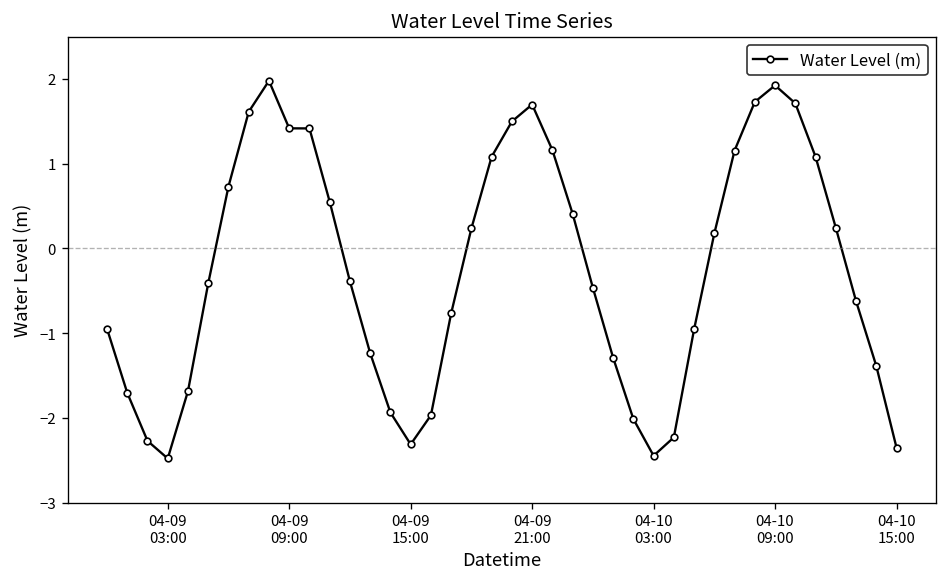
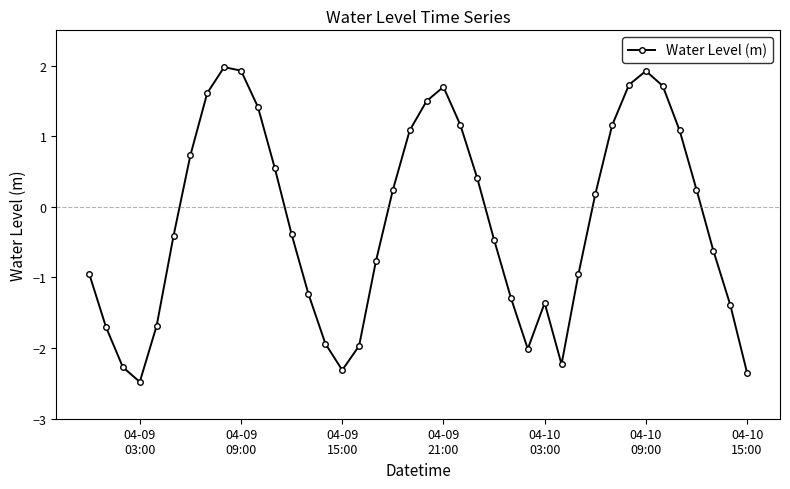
  {
    "04-09 03:00": -2.5,
-   "04-09 09:00": 1.4,
+   "04-09 09:00": 1.9,
    "04-09 15:00": -2.3,
    "04-09 21:00": 1.7,
-   "04-10 03:00": -2.4,
+   "04-10 03:00": -1.4,
    "04-10 09:00": 1.9,
    "04-10 15:00": -2.4
  }
